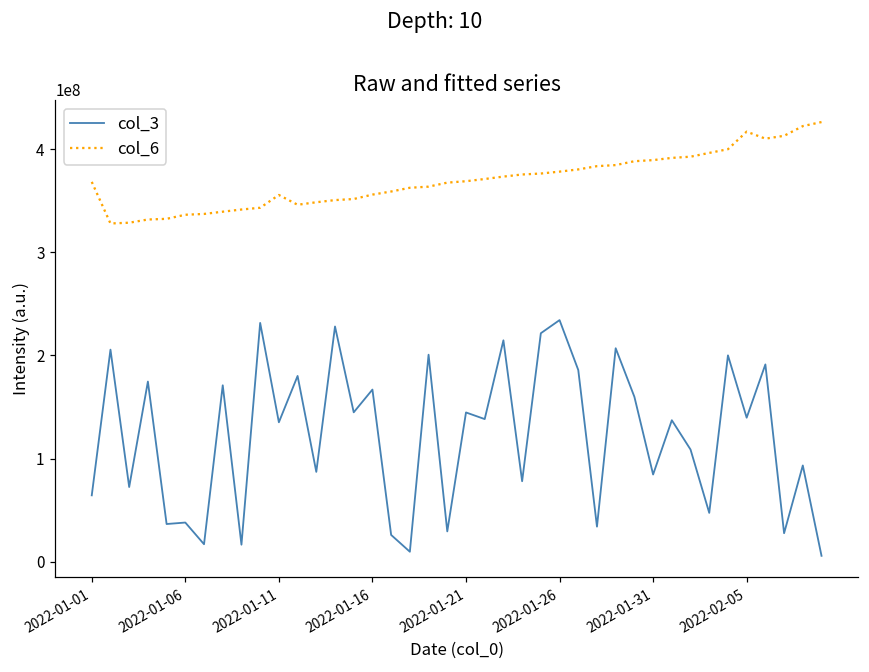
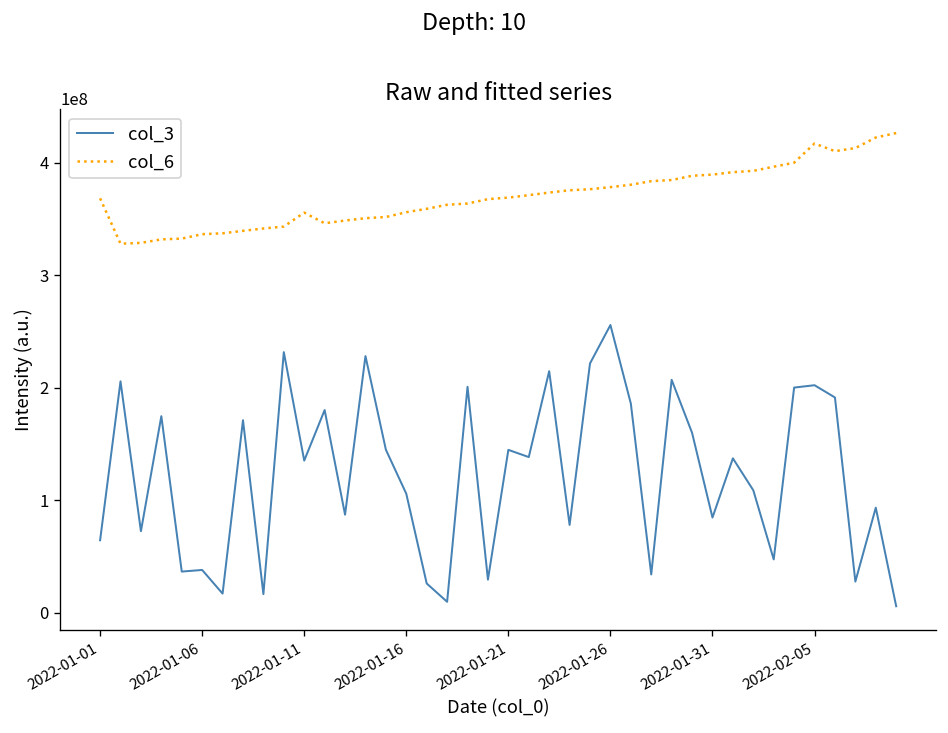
  {
    "col_3": {
      "2022-01-01": 60000000,
      "2022-01-06": 40000000,
      "2022-01-11": 140000000,
-     "2022-01-16": 170000000,
+     "2022-01-16": 110000000,
      "2022-01-21": 140000000,
-     "2022-01-26": 230000000,
+     "2022-01-26": 260000000,
      "2022-01-31": 80000000,
-     "2022-02-05": 140000000
+     "2022-02-05": 200000000
    },
    "col_6": {
      "2022-01-01": 370000000,
      "2022-01-06": 340000000,
      "2022-01-11": 360000000,
      "2022-01-16": 360000000,
      "2022-01-21": 370000000,
      "2022-01-26": 380000000,
      "2022-01-31": 390000000,
      "2022-02-05": 420000000
    }
  }
